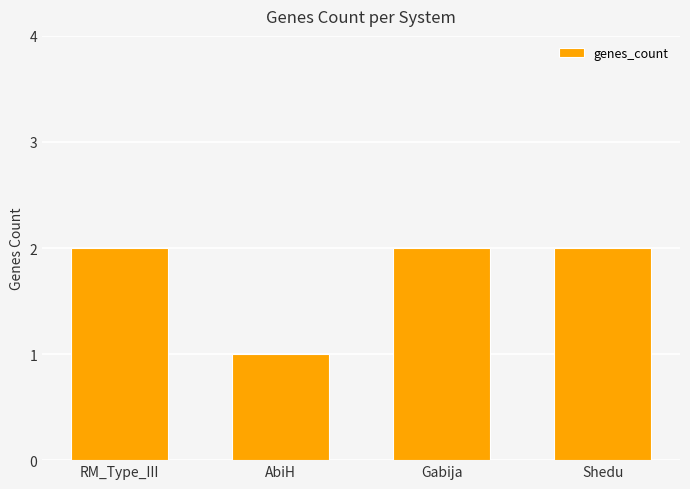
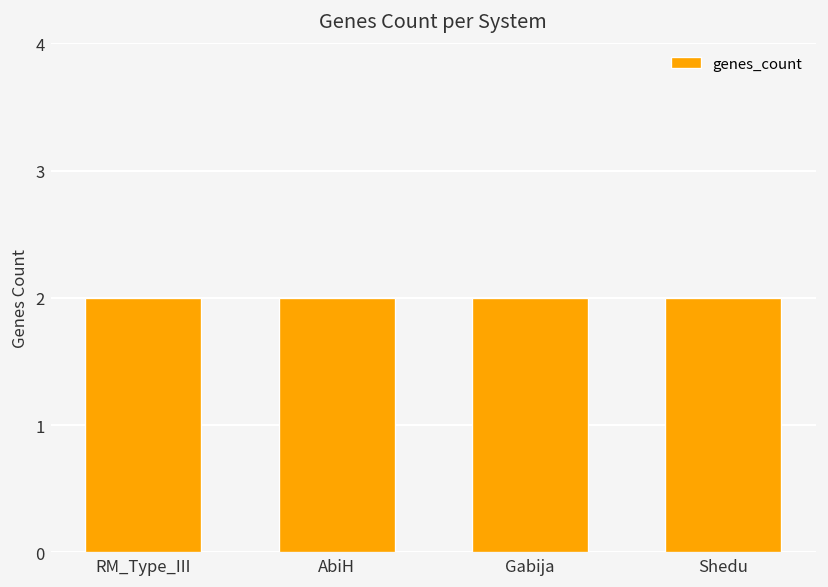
  {
    "RM_Type_III": 2,
-   "AbiH": 1,
+   "AbiH": 2,
    "Gabija": 2,
    "Shedu": 2
  }
